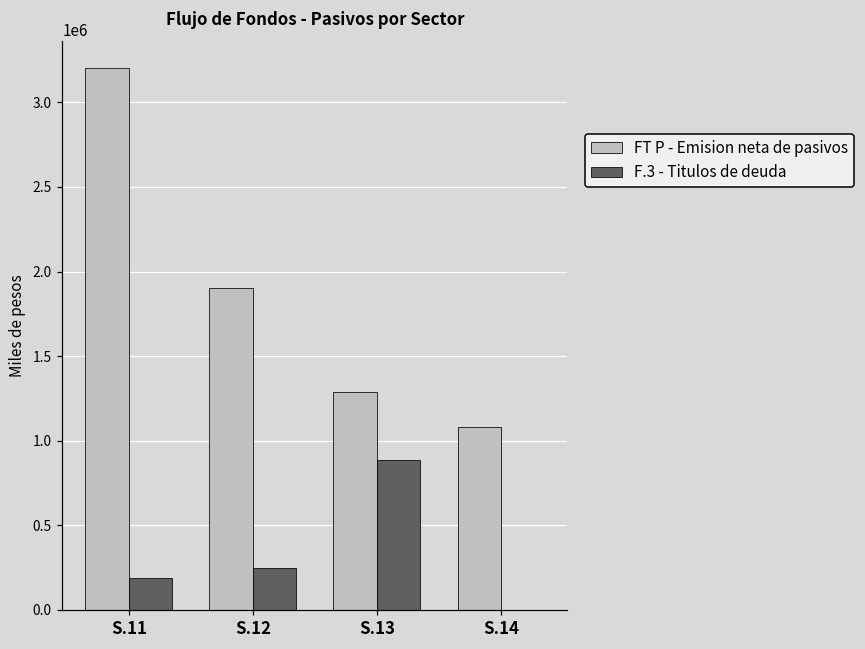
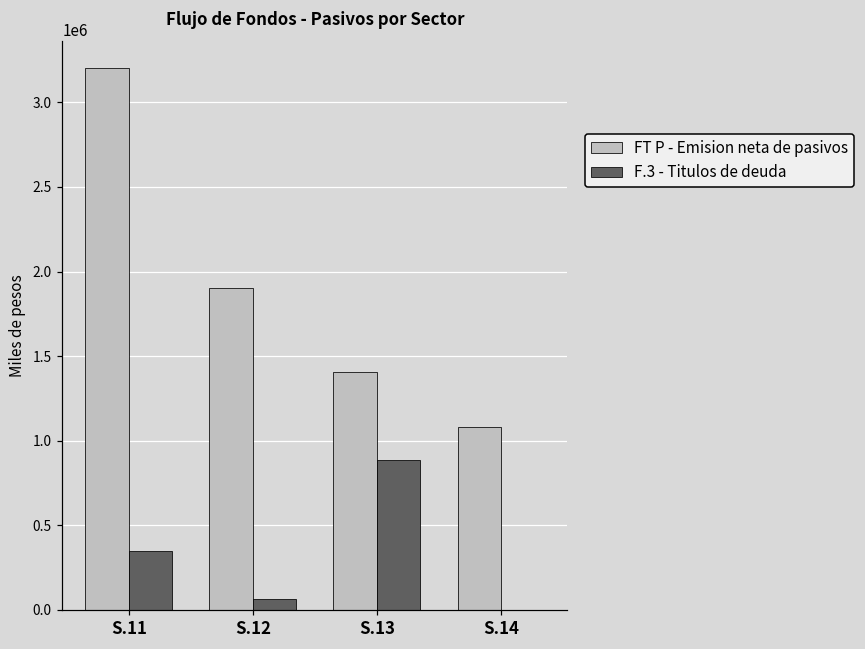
  {
    "FT P - Emision neta de pasivos": {
      "S.11": 3210000,
      "S.12": 1900000,
-     "S.13": 1290000,
+     "S.13": 1400000,
      "S.14": 1080000
    },
    "F.3 - Titulos de deuda": {
-     "S.11": 190000,
-     "S.12": 250000,
+     "S.11": 350000,
+     "S.12": 60000,
      "S.13": 880000,
      "S.14": 0
    }
  }
